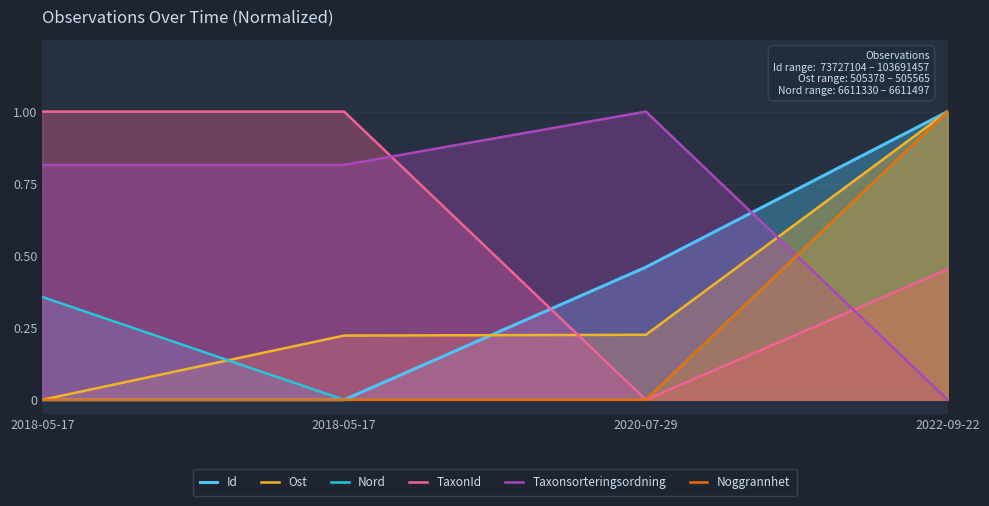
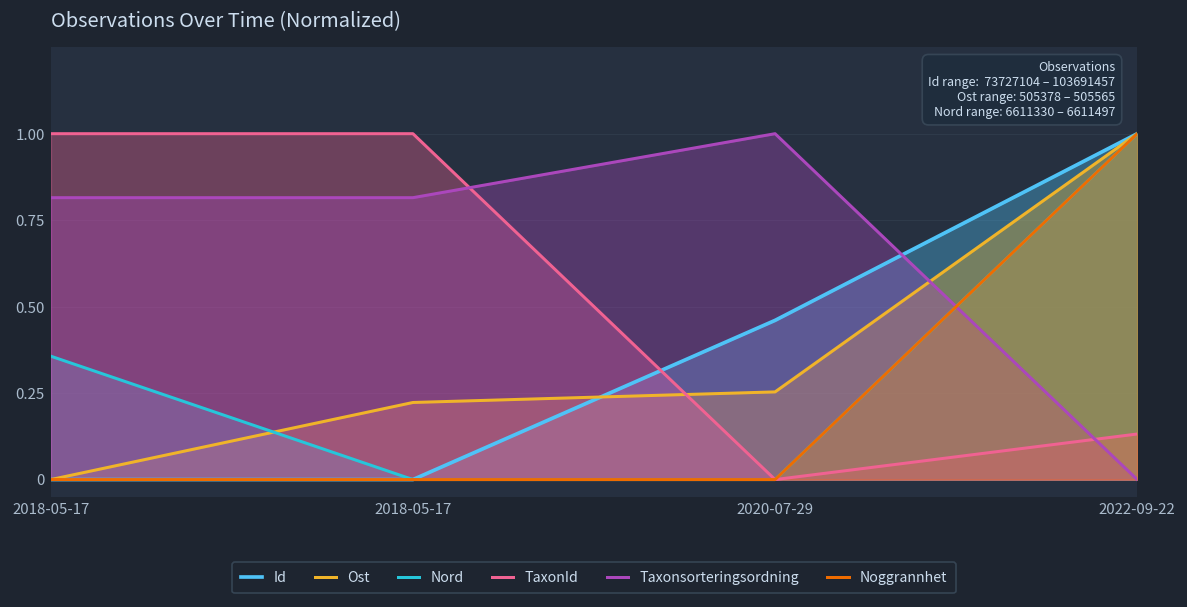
  {
    "Ost": {
-     "2020-07-29": 0.23
+     "2020-07-29": 0.25
    },
    "TaxonId": {
-     "2022-09-22": 0.45
+     "2022-09-22": 0.13
    },
    "Taxonsorteringsordning": {
      "2020-07-29": 1.00,
      "2022-09-22": 0.00
    }
  }
